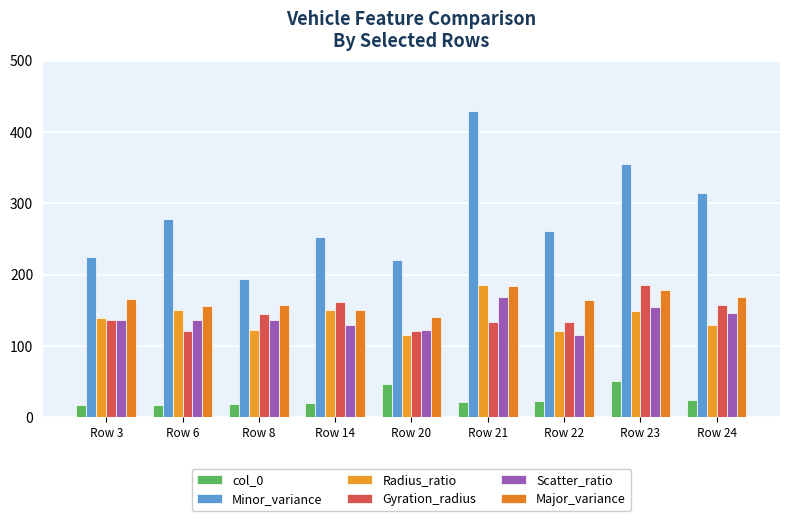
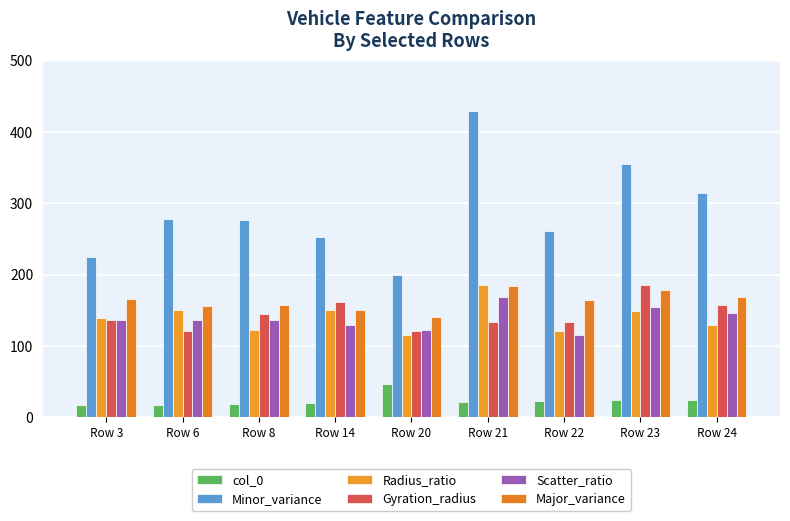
  {
    "col_0": {
      "Row 3": 20,
      "Row 6": 20,
      "Row 8": 20,
      "Row 14": 20,
      "Row 20": 50,
      "Row 21": 20,
      "Row 22": 20,
-     "Row 23": 50,
+     "Row 23": 20,
      "Row 24": 30
    },
    "Minor_variance": {
      "Row 3": 230,
      "Row 6": 280,
-     "Row 8": 190,
+     "Row 8": 280,
      "Row 14": 250,
-     "Row 20": 220,
+     "Row 20": 200,
      "Row 21": 430,
      "Row 22": 260,
      "Row 23": 360,
      "Row 24": 310
    },
    "Gyration_radius": {
      "Row 3": 140,
      "Row 6": 120,
      "Row 8": 150,
      "Row 14": 160,
      "Row 20": 120,
      "Row 21": 130,
      "Row 22": 130,
      "Row 23": 190,
      "Row 24": 160
    },
    "Scatter_ratio": {
      "Row 3": 140,
      "Row 6": 140,
      "Row 8": 140,
      "Row 14": 130,
      "Row 20": 120,
      "Row 21": 170,
      "Row 22": 120,
      "Row 23": 160,
      "Row 24": 150
    }
  }
